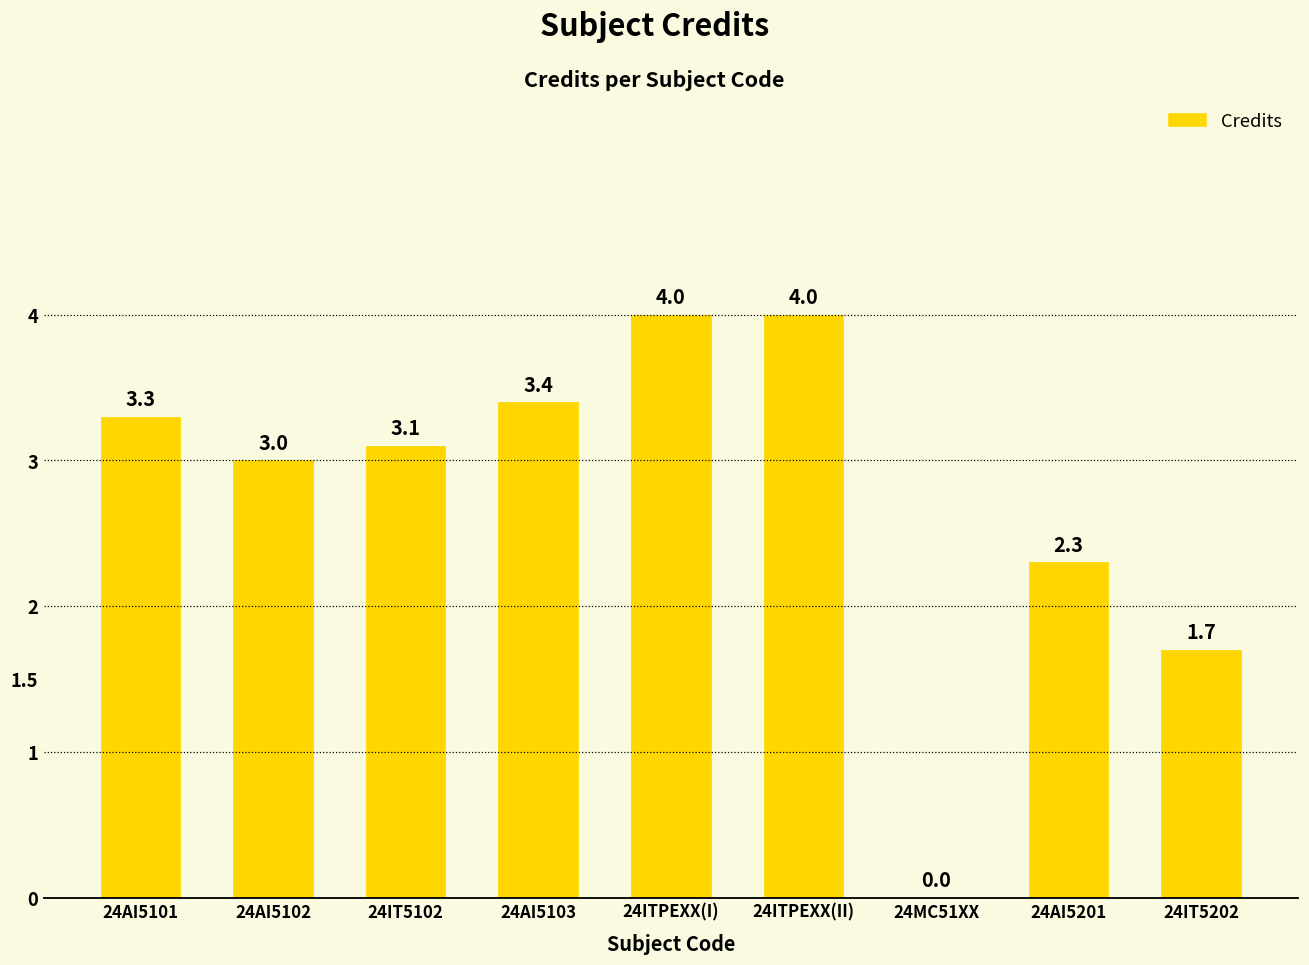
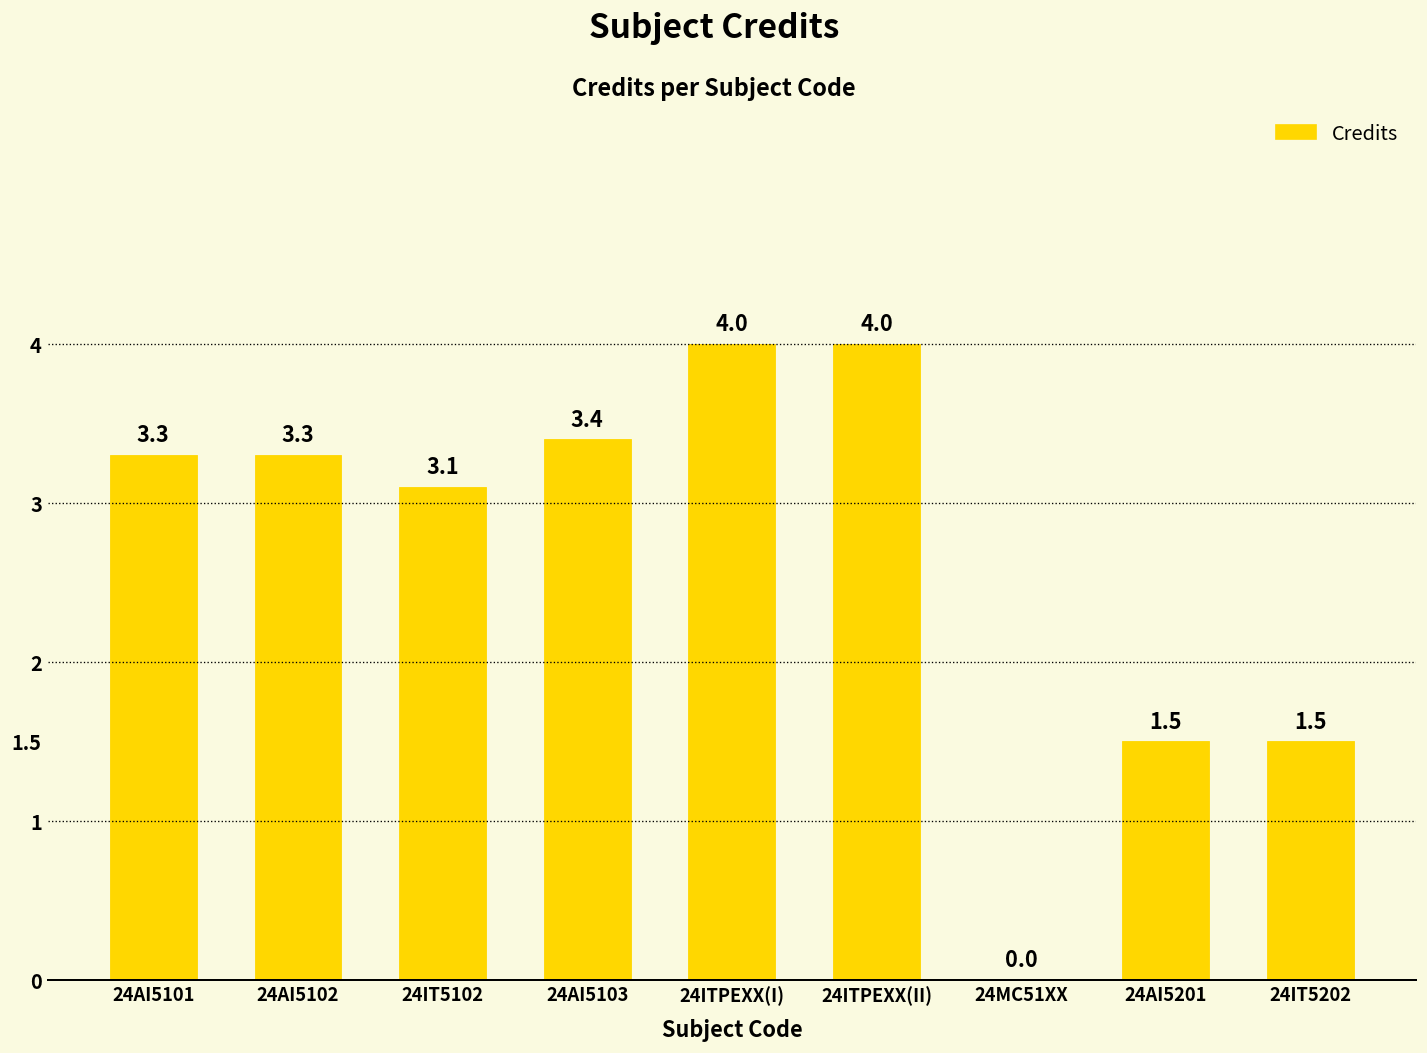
  {
    "24AI5101": 3.3,
-   "24AI5102": 3.0,
+   "24AI5102": 3.3,
    "24IT5102": 3.1,
    "24AI5103": 3.4,
    "24ITPEXX(I)": 4.0,
    "24ITPEXX(II)": 4.0,
    "24MC51XX": 0.0,
-   "24AI5201": 2.3,
-   "24IT5202": 1.7
+   "24AI5201": 1.5,
+   "24IT5202": 1.5
  }
